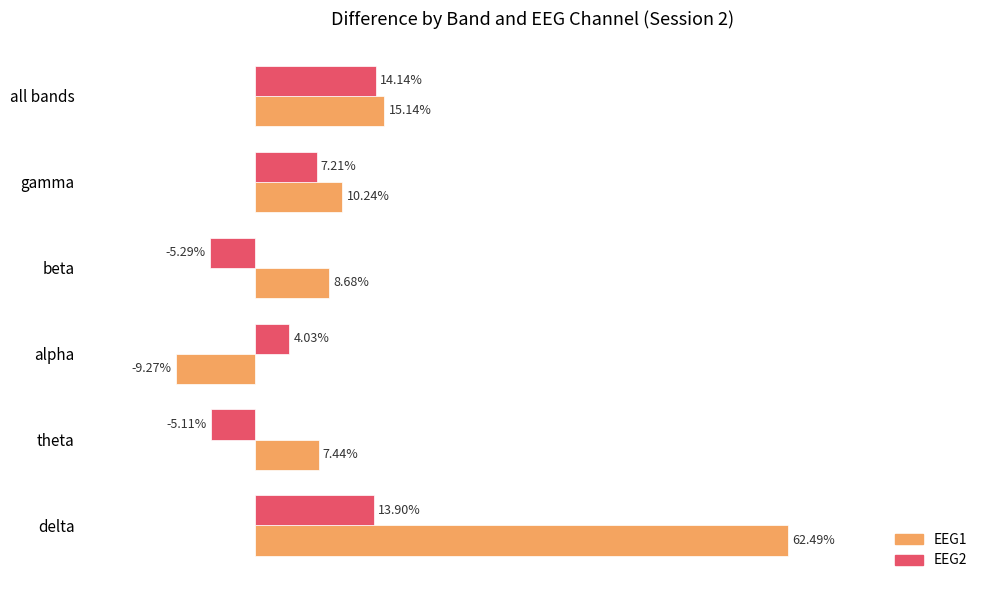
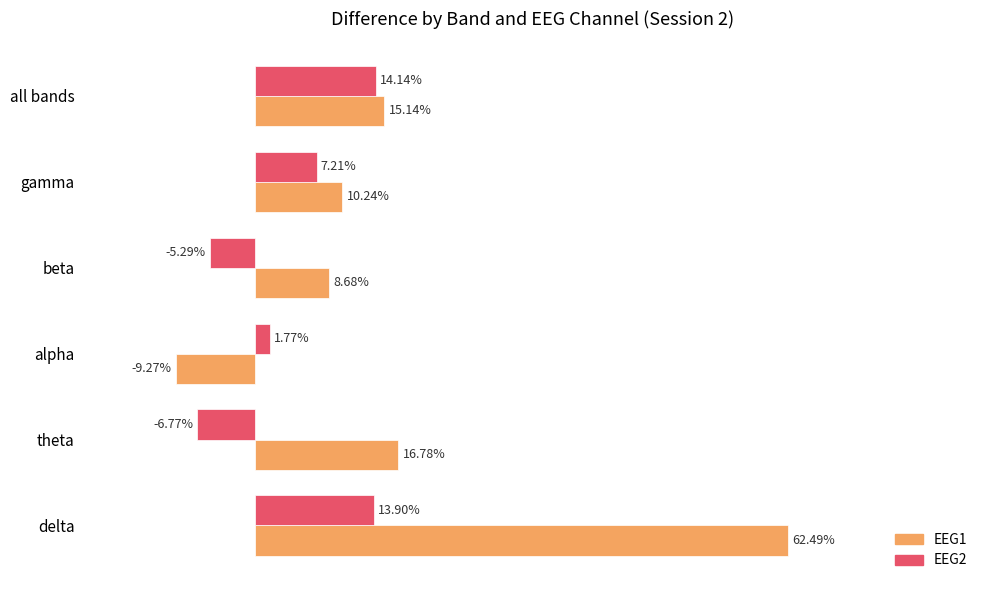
  {
    "EEG1": {
      "all bands": "15.14%",
      "gamma": "10.24%",
      "beta": "8.68%",
      "alpha": "-9.27%",
-     "theta": "7.44%",
+     "theta": "16.78%",
      "delta": "62.49%"
    },
    "EEG2": {
      "all bands": "14.14%",
      "gamma": "7.21%",
      "beta": "-5.29%",
-     "alpha": "4.03%",
-     "theta": "-5.11%",
+     "alpha": "1.77%",
+     "theta": "-6.77%",
      "delta": "13.90%"
    }
  }
